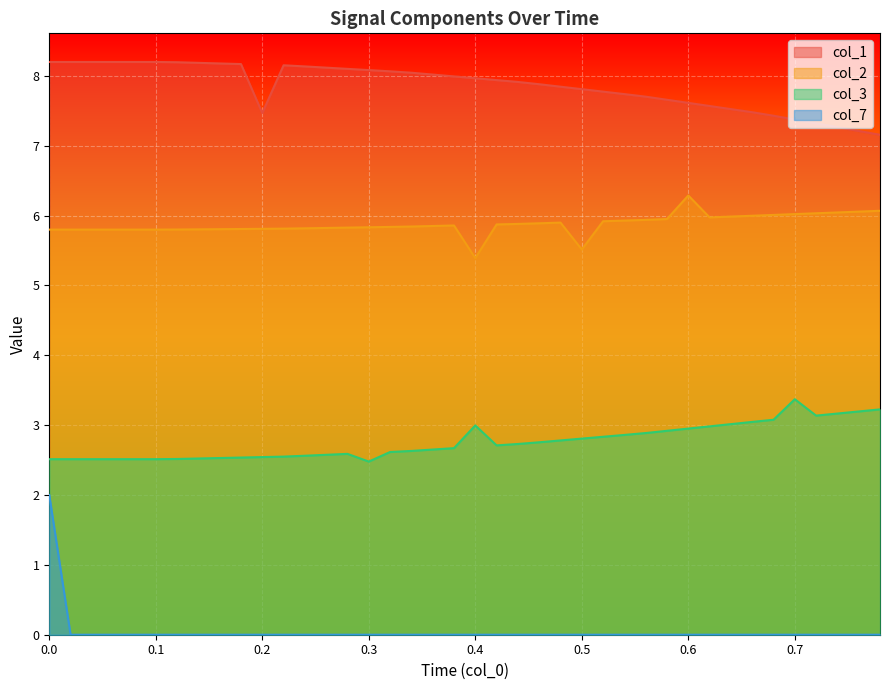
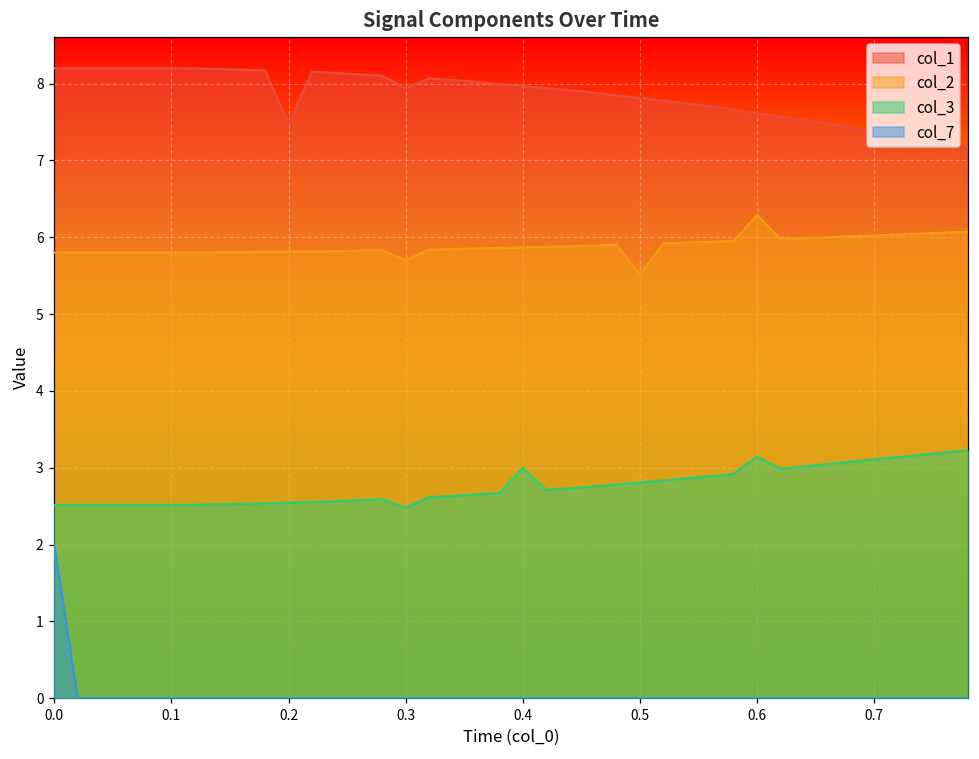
  {
    "col_1": {
      "0.0": 8.2,
      "0.1": 8.2,
      "0.2": 7.5,
-     "0.3": 8.1,
+     "0.3": 7.9,
      "0.4": 8.0,
      "0.5": 7.8,
      "0.6": 7.6
    },
    "col_2": {
      "0.0": 5.8,
      "0.1": 5.8,
      "0.2": 5.8,
-     "0.3": 5.8,
-     "0.4": 5.4,
+     "0.3": 5.7,
+     "0.4": 5.9,
      "0.5": 5.5,
      "0.6": 6.3,
      "0.7": 6.0
    },
    "col_3": {
      "0.0": 2.5,
      "0.1": 2.5,
      "0.2": 2.5,
      "0.3": 2.5,
      "0.4": 3.0,
      "0.5": 2.8,
-     "0.6": 3.0,
-     "0.7": 3.4
+     "0.6": 3.1,
+     "0.7": 3.1
    },
    "col_7": {
      "0.0": 2.0,
      "0.1": 0.0,
      "0.2": 0.0,
      "0.3": 0.0,
      "0.4": 0.0,
      "0.5": 0.0,
      "0.6": 0.0,
      "0.7": 0.0
    }
  }
